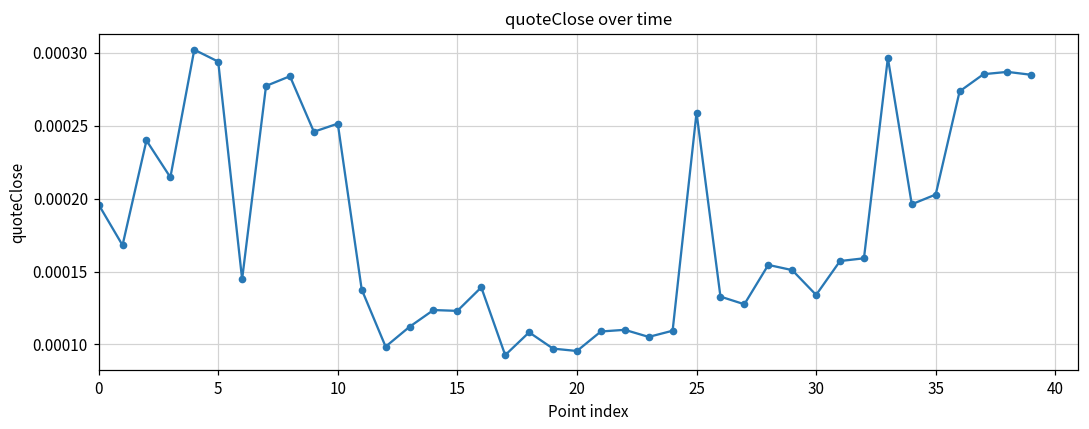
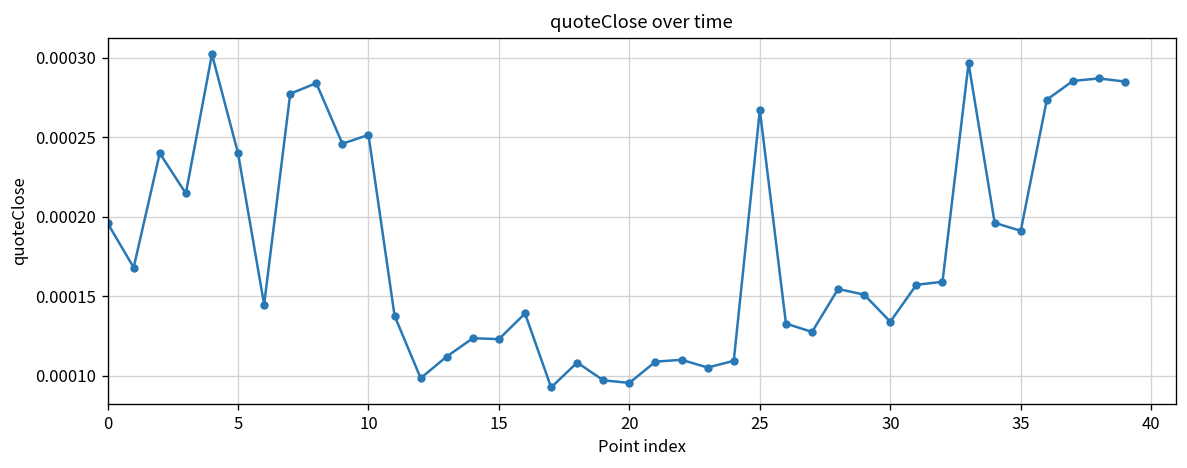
  {
    "0": 0.000196,
-   "5": 0.000294,
+   "5": 0.000240,
    "10": 0.000251,
    "15": 0.000123,
    "20": 0.000096,
-   "25": 0.000259,
+   "25": 0.000267,
    "30": 0.000134,
-   "35": 0.000203
+   "35": 0.000191
  }
